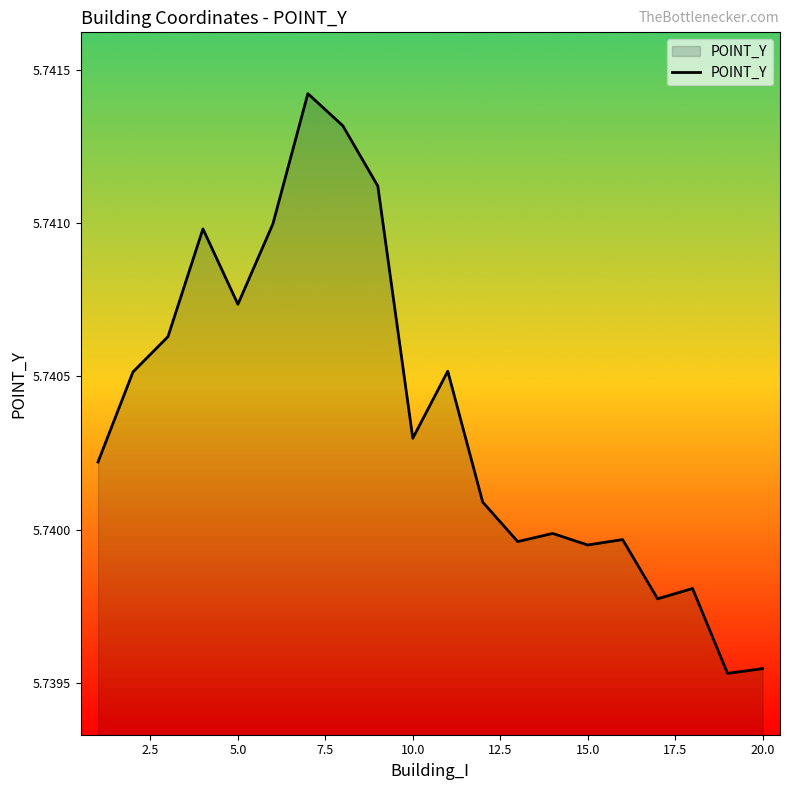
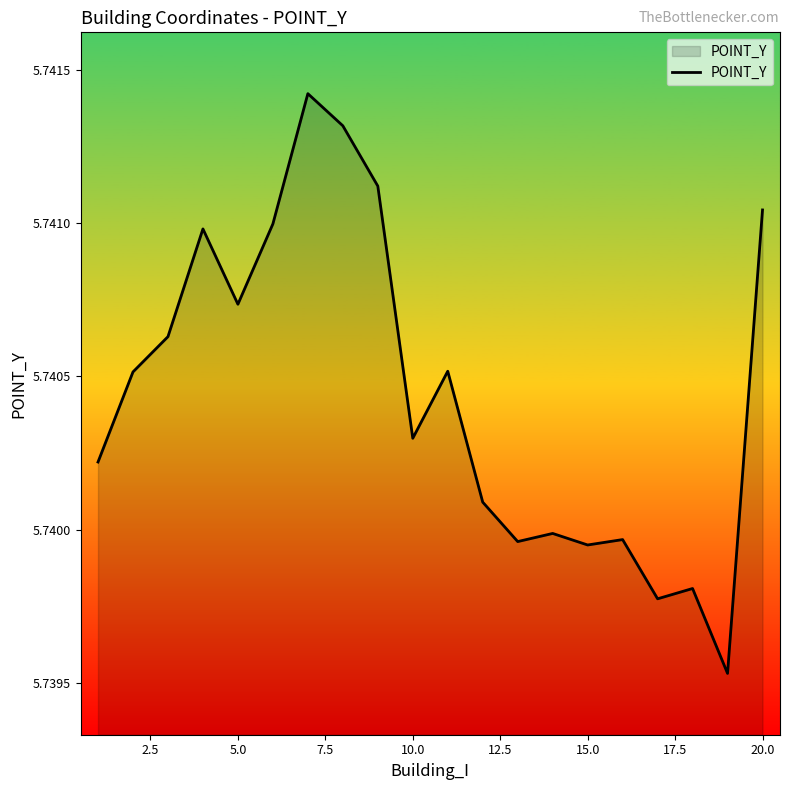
  {
    "5.0": 5.74073,
    "10.0": 5.74030,
    "15.0": 5.73995,
-   "20.0": 5.73955
+   "20.0": 5.74104
  }
